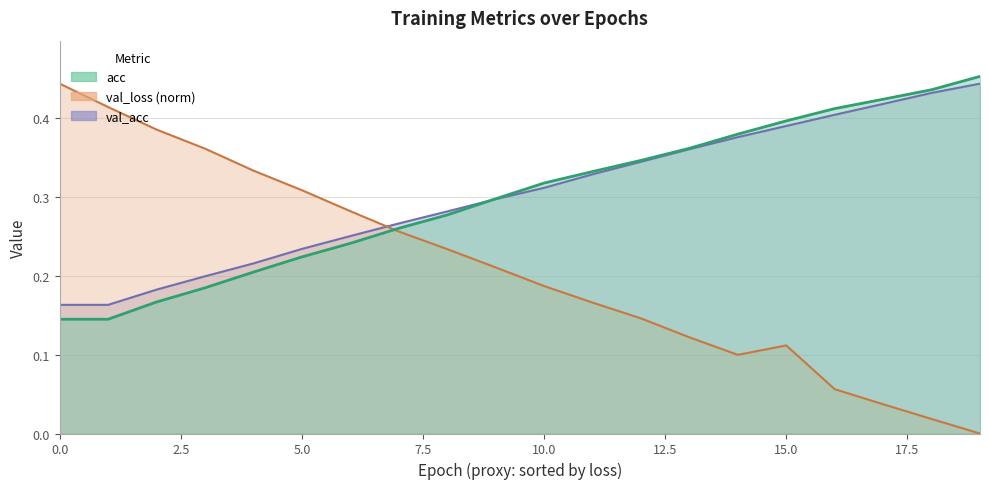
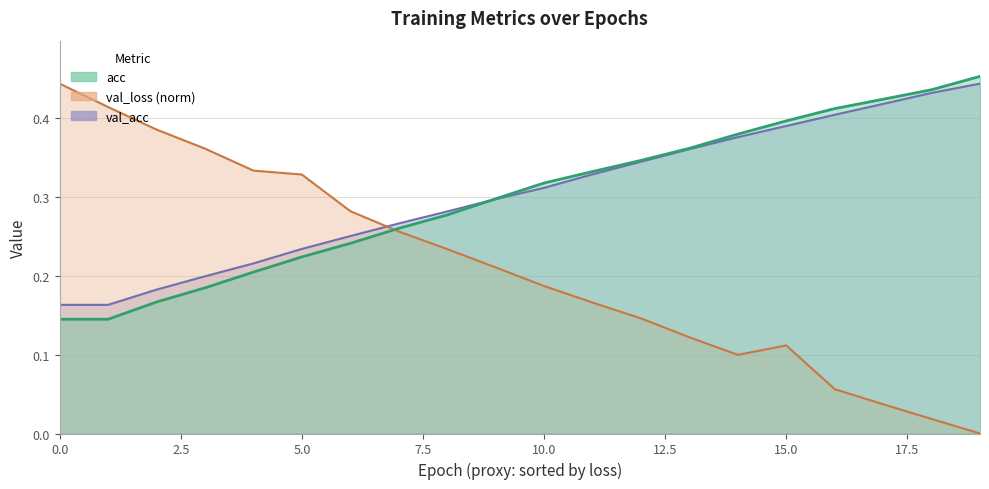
  {
    "val_loss (norm)": {
      "0.0": 0.44,
-     "5.0": 0.31,
+     "5.0": 0.33,
      "10.0": 0.19,
      "15.0": 0.11
    }
  }
